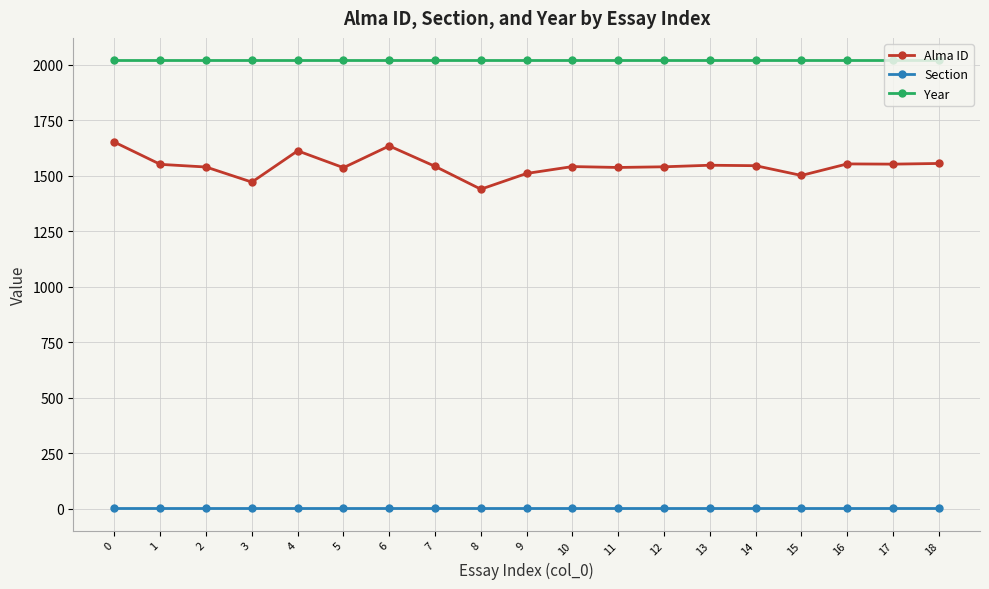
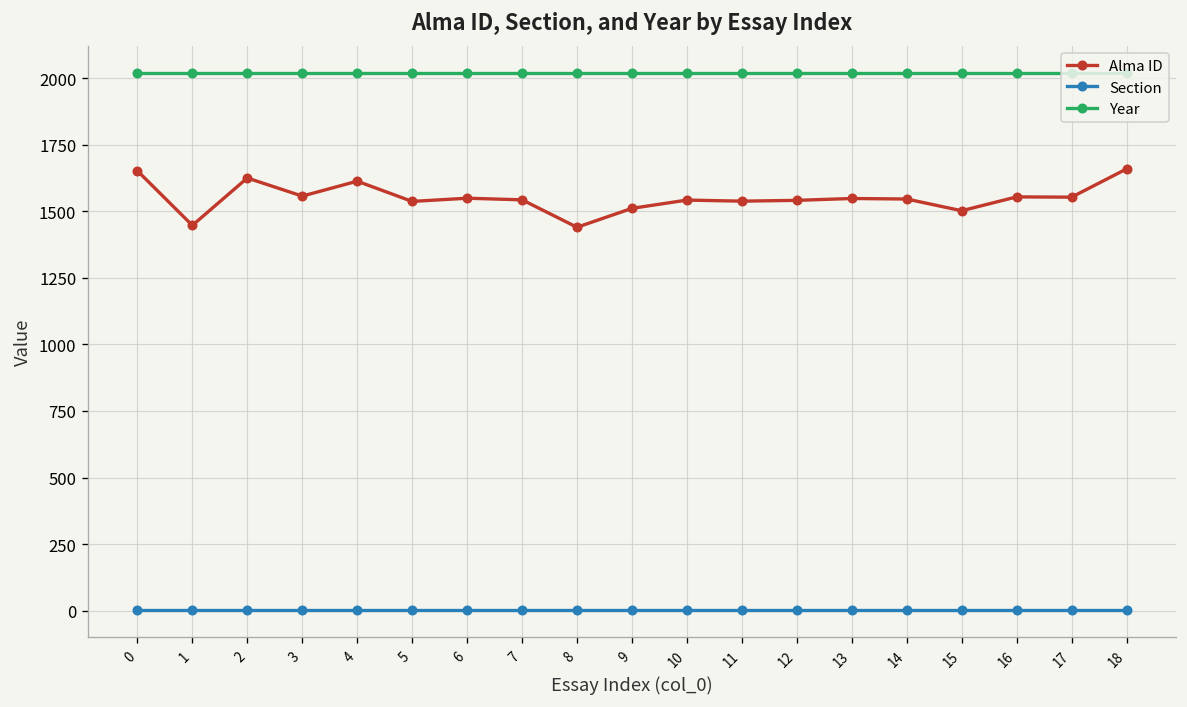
  {
    "Alma ID": {
      "0": 1650,
-     "1": 1550,
-     "2": 1540,
-     "3": 1470,
+     "1": 1450,
+     "2": 1630,
+     "3": 1560,
      "4": 1610,
      "5": 1540,
-     "6": 1640,
+     "6": 1550,
      "7": 1540,
      "8": 1440,
      "9": 1510,
      "10": 1540,
      "11": 1540,
      "12": 1540,
      "13": 1550,
      "14": 1550,
      "15": 1500,
      "16": 1550,
      "17": 1550,
-     "18": 1560
+     "18": 1660
    },
    "Section": {
      "0": 0,
      "1": 0,
      "2": 0,
      "3": 0,
      "4": 0,
      "5": 0,
      "6": 0,
      "7": 0,
      "8": 0,
      "9": 0,
      "10": 0,
      "11": 0,
      "12": 0,
      "13": 0,
      "14": 0,
      "15": 0,
      "16": 0,
      "17": 0,
      "18": 0
    },
    "Year": {
      "0": 2020,
      "1": 2020,
      "2": 2020,
      "3": 2020,
      "4": 2020,
      "5": 2020,
      "6": 2020,
      "7": 2020,
      "8": 2020,
      "9": 2020,
      "10": 2020,
      "11": 2020,
      "12": 2020,
      "13": 2020,
      "14": 2020,
      "15": 2020,
      "16": 2020
    }
  }
